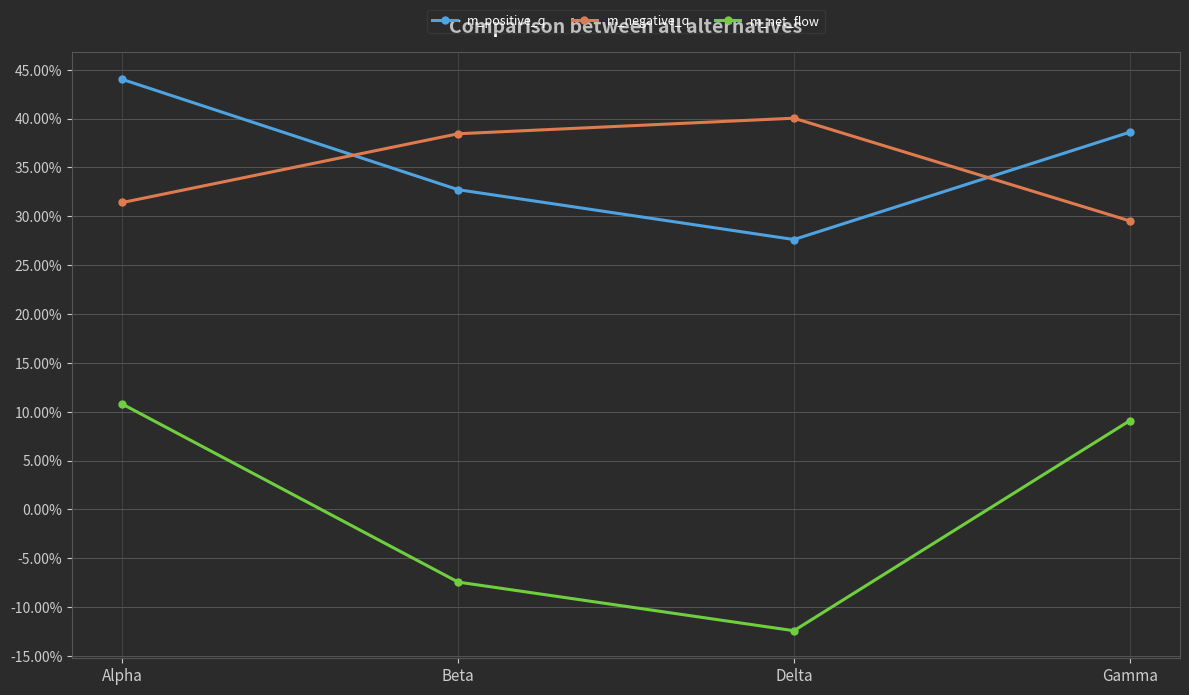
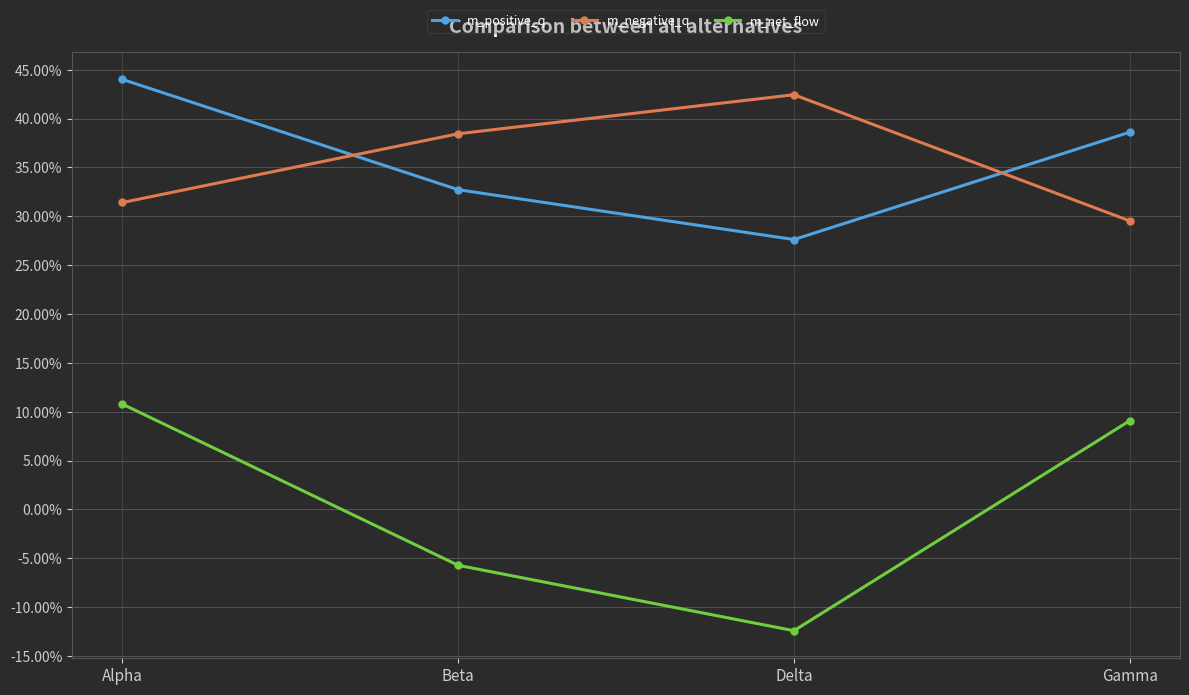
  {
    "m_positive_q": {
      "Alpha": "44%",
      "Beta": "33%",
      "Delta": "28%",
      "Gamma": "39%"
    },
    "m_negative_q": {
      "Alpha": "31%",
      "Beta": "38%",
-     "Delta": "40%",
+     "Delta": "42%",
      "Gamma": "30%"
    },
    "m_net_flow": {
      "Alpha": "11%",
-     "Beta": "-7%",
+     "Beta": "-6%",
      "Delta": "-12%",
      "Gamma": "9%"
    }
  }
